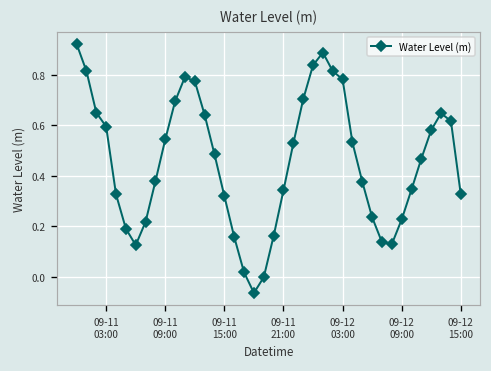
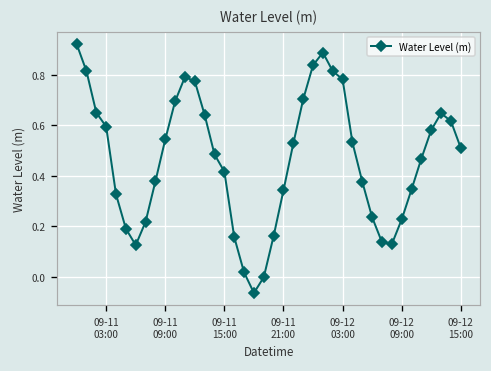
  {
    "09-11 03:00": 0.59,
    "09-11 09:00": 0.54,
-   "09-11 15:00": 0.32,
+   "09-11 15:00": 0.42,
    "09-11 21:00": 0.34,
    "09-12 03:00": 0.78,
    "09-12 09:00": 0.23,
-   "09-12 15:00": 0.33
+   "09-12 15:00": 0.51
  }
